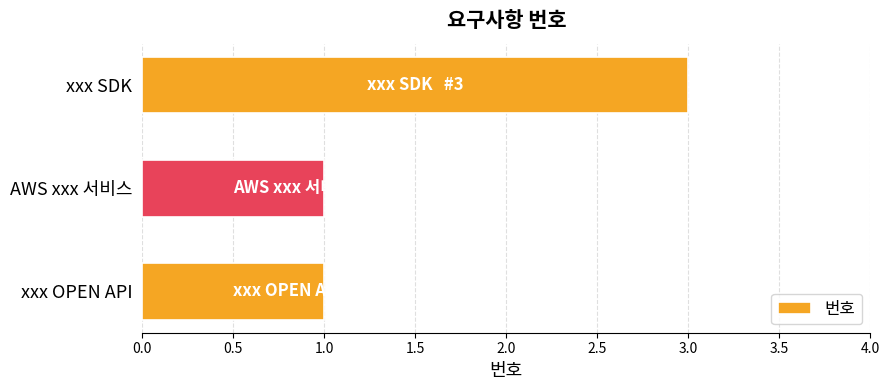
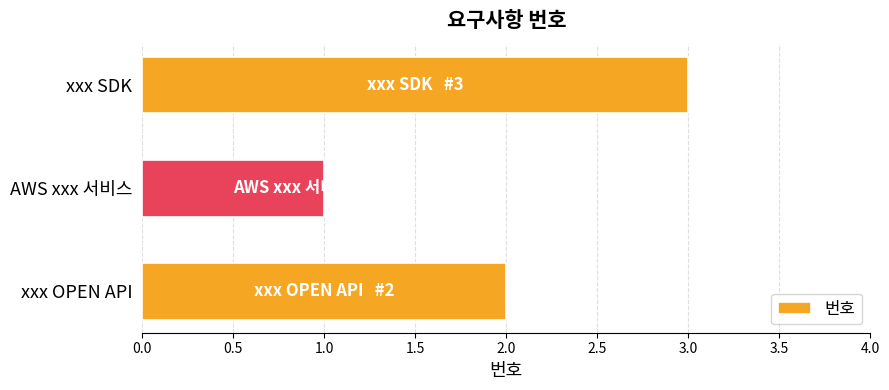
  {
    "xxx SDK": 3,
    "AWS xxx 서비스": 1,
-   "xxx OPEN API": 1
+   "xxx OPEN API": 2
  }
